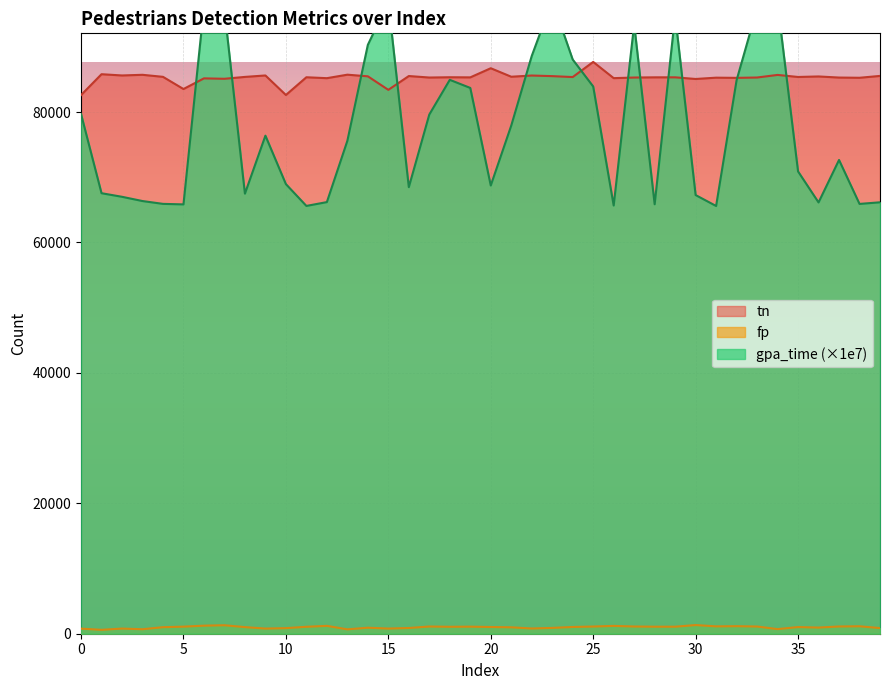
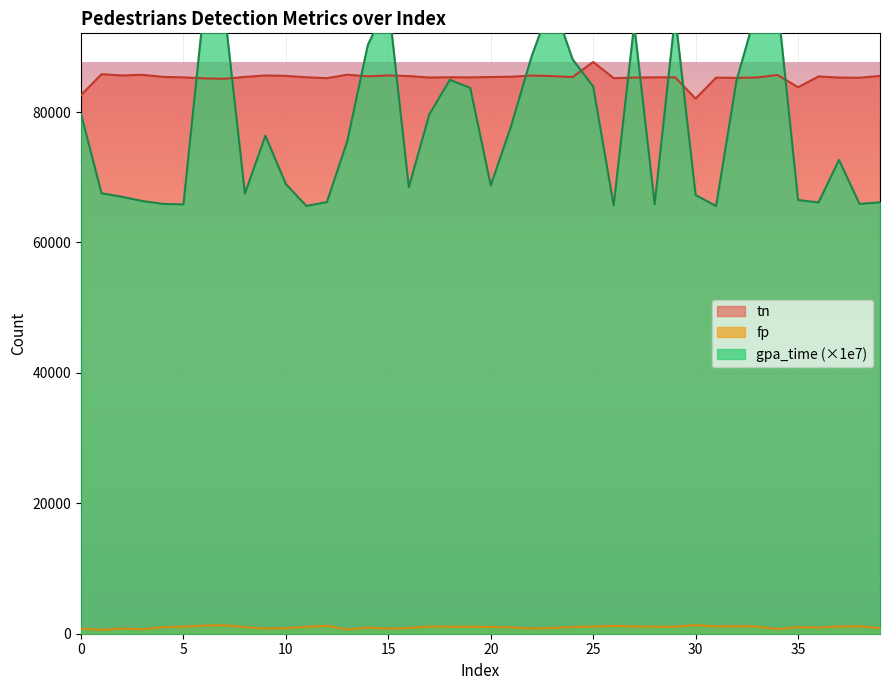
  {
    "tn": {
      "0": 83000,
-     "5": 84000,
-     "10": 83000,
-     "15": 83000,
-     "20": 87000,
+     "5": 85000,
+     "10": 86000,
+     "15": 86000,
+     "20": 85000,
      "25": 88000,
-     "30": 85000,
-     "35": 85000
+     "30": 82000,
+     "35": 84000
    },
    "fp": {
      "0": 1000,
      "5": 1000,
      "10": 1000,
      "15": 1000,
      "20": 1000,
      "25": 1000,
      "30": 1000,
      "35": 1000
    },
    "gpa_time (×1e7)": {
      "0": 80000,
      "5": 66000,
      "10": 69000,
      "20": 69000,
      "25": 84000,
      "30": 67000,
-     "35": 71000
+     "35": 67000
    }
  }
